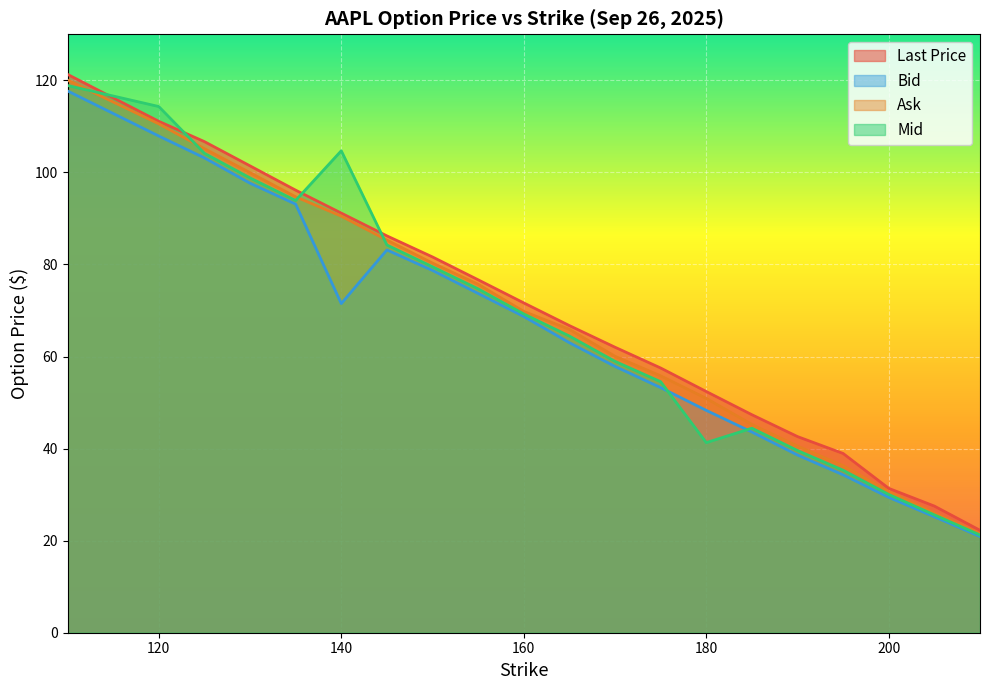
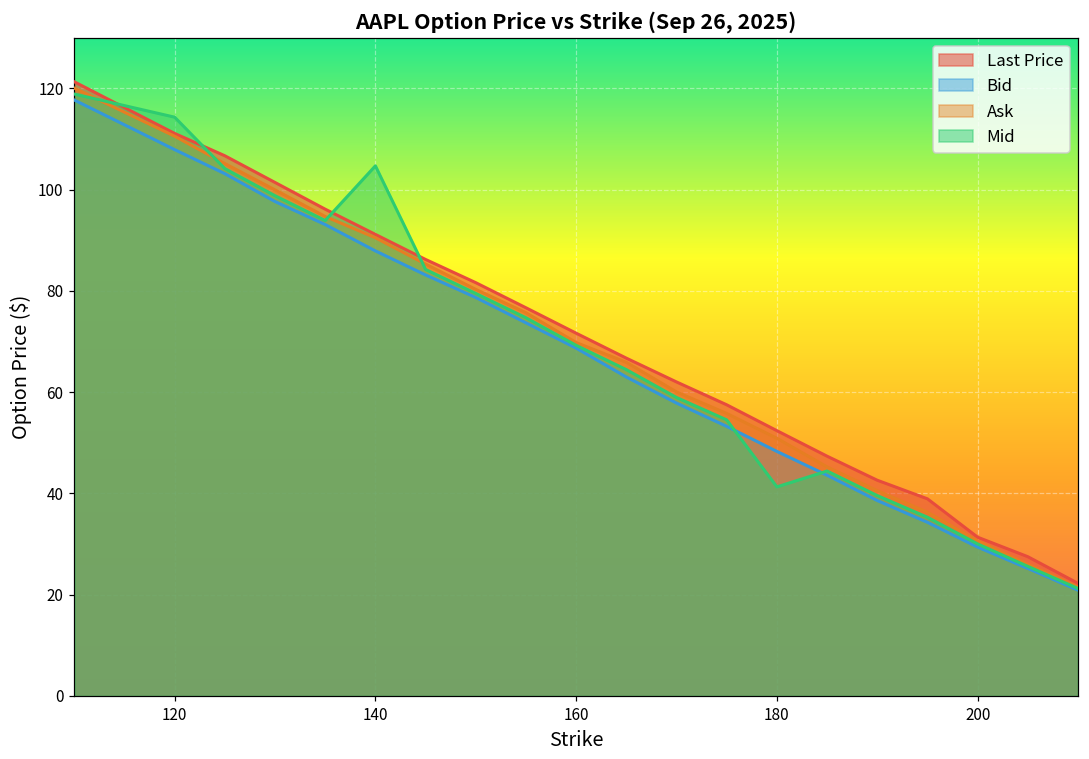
  {
    "Bid": {
      "120": 108,
-     "140": 72,
+     "140": 88,
      "160": 69,
      "180": 48,
      "200": 29
    },
    "Mid": {
      "120": 114,
      "140": 105,
      "180": 41,
      "200": 30
    }
  }
